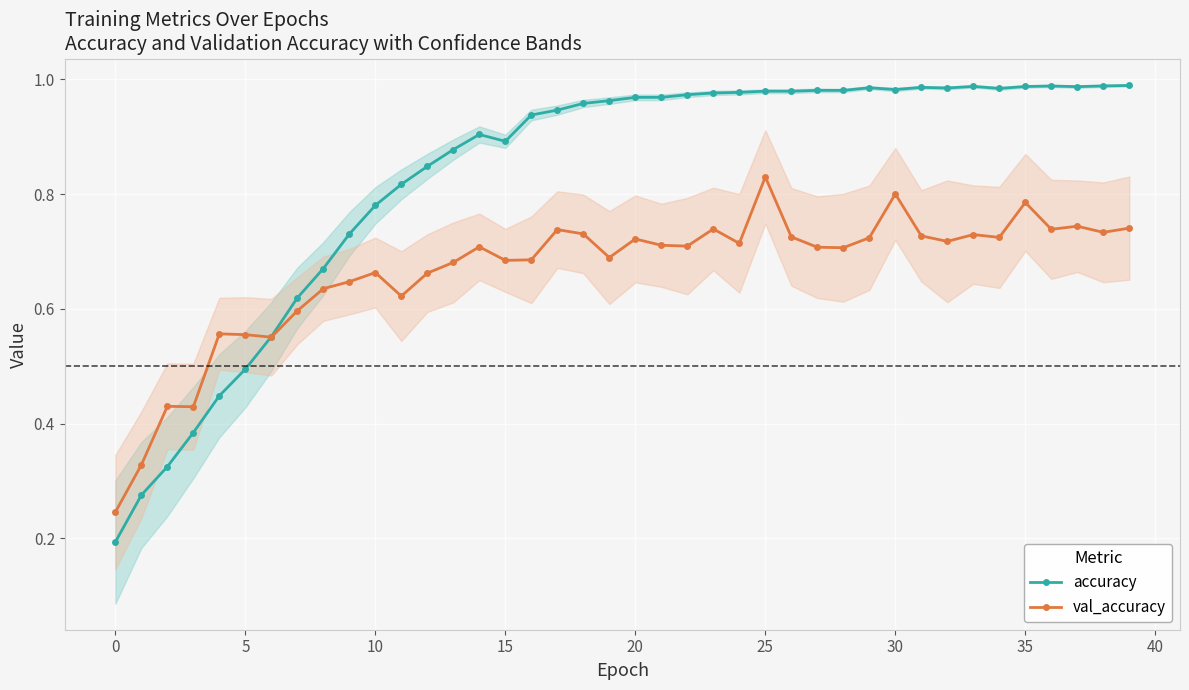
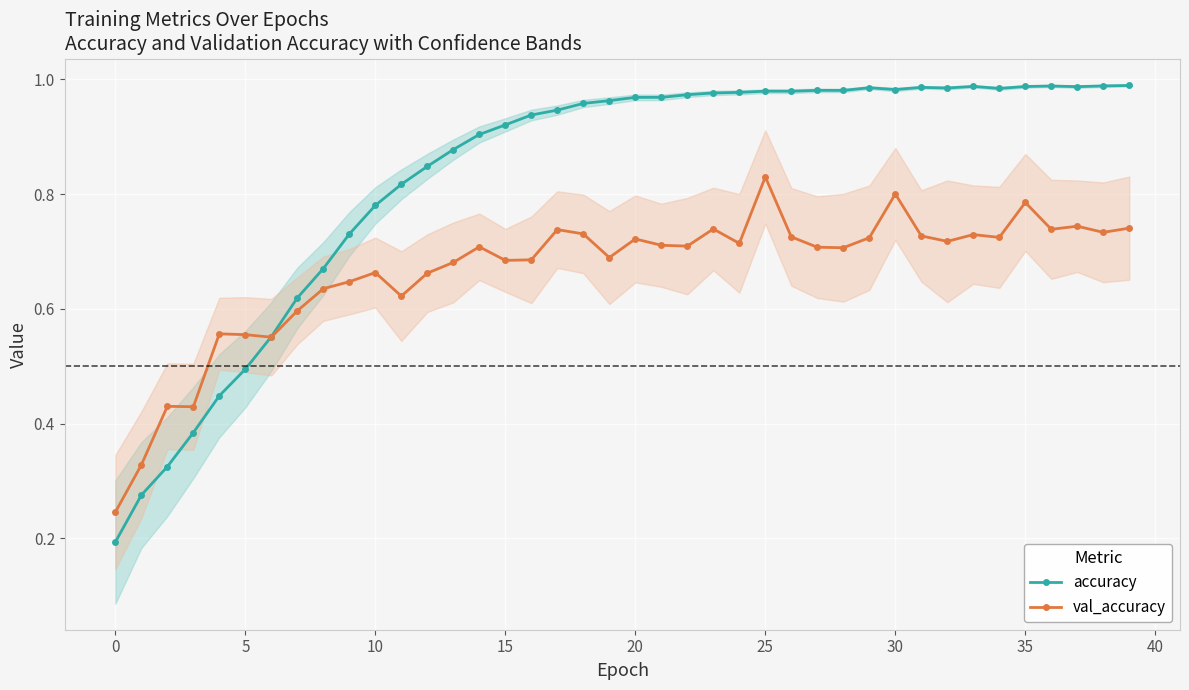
  {
    "accuracy": {
      "0": 0.19,
      "5": 0.49,
      "10": 0.78,
-     "15": 0.89,
+     "15": 0.92,
      "20": 0.97
    },
    "val_accuracy": {
      "0": 0.25,
      "5": 0.56,
      "10": 0.66,
      "15": 0.68,
      "20": 0.72,
      "25": 0.83,
      "30": 0.80,
      "35": 0.79
    }
  }
